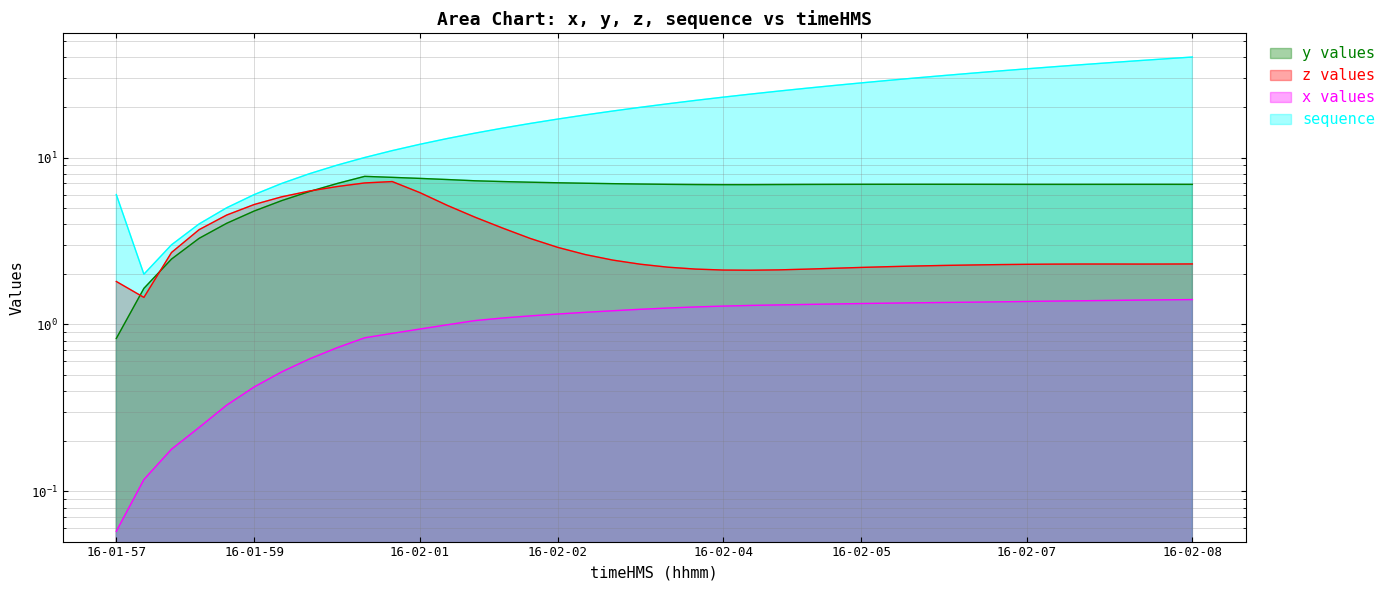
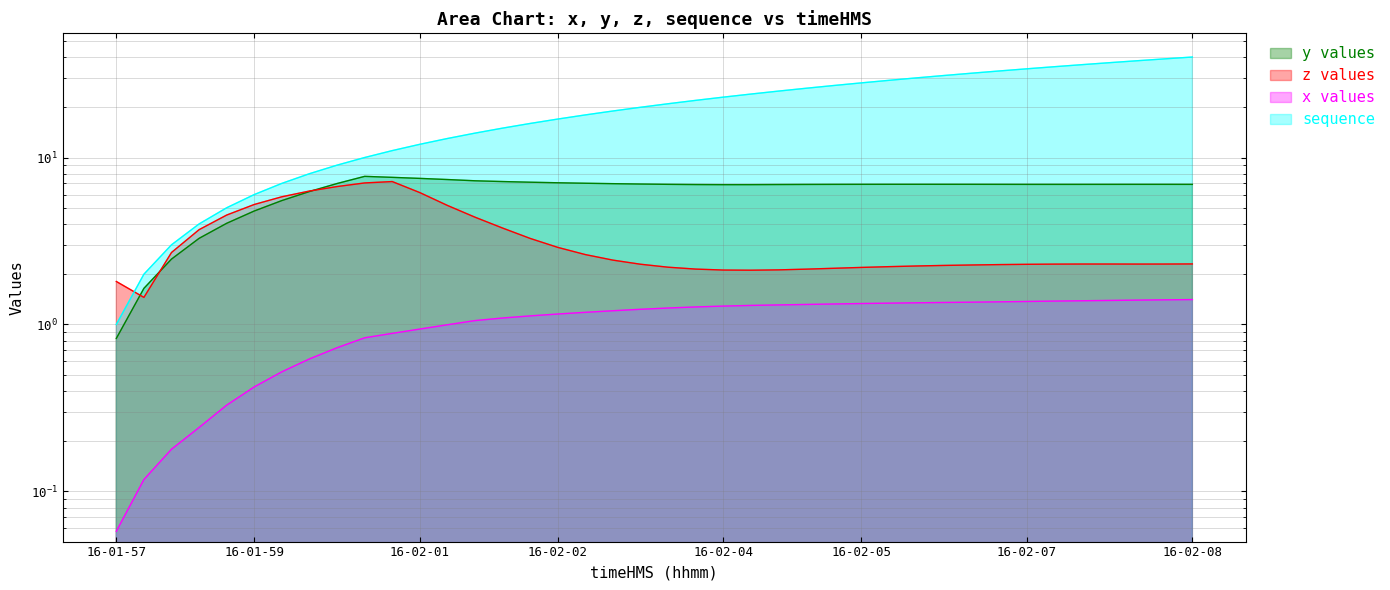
  {
    "y values": {
      "16-01-57": 0.8
    },
    "z values": {
      "16-01-57": 1.8
    },
    "x values": {
      "16-01-57": 0.058
    },
    "sequence": {
-     "16-01-57": 6
+     "16-01-57": 1
    }
  }
